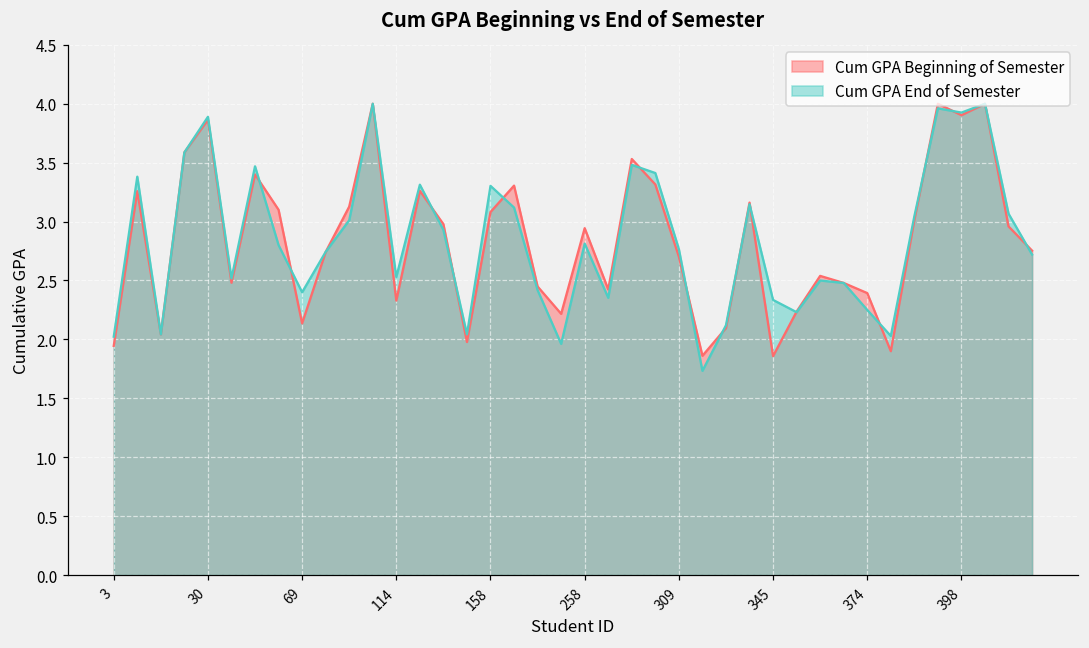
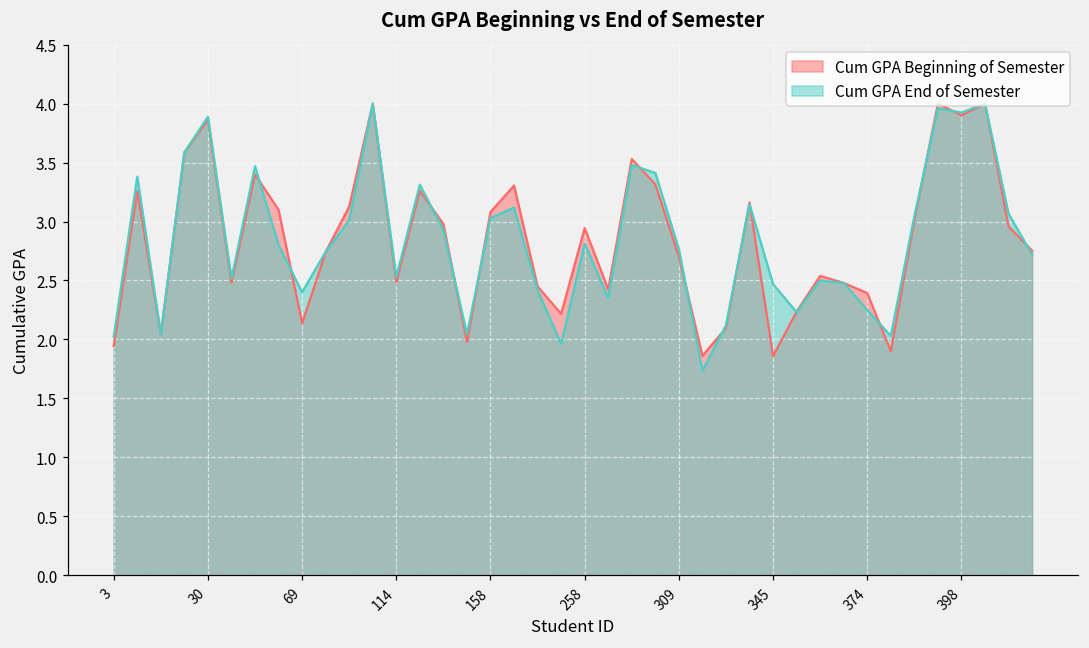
  {
    "Cum GPA Beginning of Semester": {
      "69": 2.14,
-     "114": 2.33,
+     "114": 2.49,
      "158": 3.08,
      "258": 2.94,
      "309": 2.70,
      "345": 1.86,
      "374": 2.39
    },
    "Cum GPA End of Semester": {
      "69": 2.40,
      "114": 2.53,
-     "158": 3.30,
+     "158": 3.03,
      "258": 2.81,
      "309": 2.77,
-     "345": 2.34,
+     "345": 2.47,
      "374": 2.25
    }
  }
